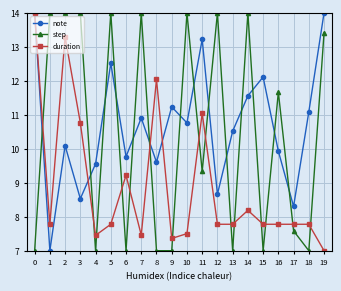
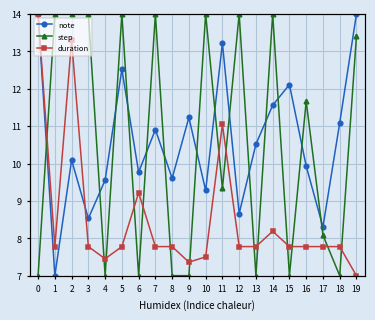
  {
    "note": {
      "1": 7.0,
      "2": 10.1,
      "3": 8.5,
      "4": 9.6,
      "5": 12.5,
      "6": 9.8,
      "7": 10.9,
      "8": 9.6,
      "9": 11.2,
-     "10": 10.8,
+     "10": 9.3,
      "11": 13.2,
      "12": 8.7,
      "13": 10.5,
      "14": 11.6,
      "15": 12.1,
      "16": 9.9,
      "17": 8.3,
      "18": 11.1,
      "19": 14.0
    },
    "step": {
      "0": 7.0,
      "1": 14.0,
      "2": 14.0,
      "3": 14.0,
      "4": 7.0,
      "5": 14.0,
      "6": 7.0,
      "7": 14.0,
      "8": 7.0,
      "9": 7.0,
      "10": 14.0,
      "11": 9.3,
      "12": 14.0,
      "13": 7.0,
      "14": 14.0,
      "15": 7.0,
      "16": 11.7,
-     "17": 7.6,
+     "17": 8.1,
      "18": 7.0,
      "19": 13.4
    },
    "duration": {
      "1": 7.8,
-     "3": 10.8,
+     "3": 7.8,
      "4": 7.5,
      "5": 7.8,
      "6": 9.2,
-     "7": 7.5,
-     "8": 12.0,
+     "7": 7.8,
+     "8": 7.8,
      "9": 7.4,
      "10": 7.5,
      "11": 11.0,
      "12": 7.8,
      "13": 7.8,
      "14": 8.2,
      "15": 7.8,
      "16": 7.8,
      "17": 7.8,
      "18": 7.8,
      "19": 7.0
    }
  }
